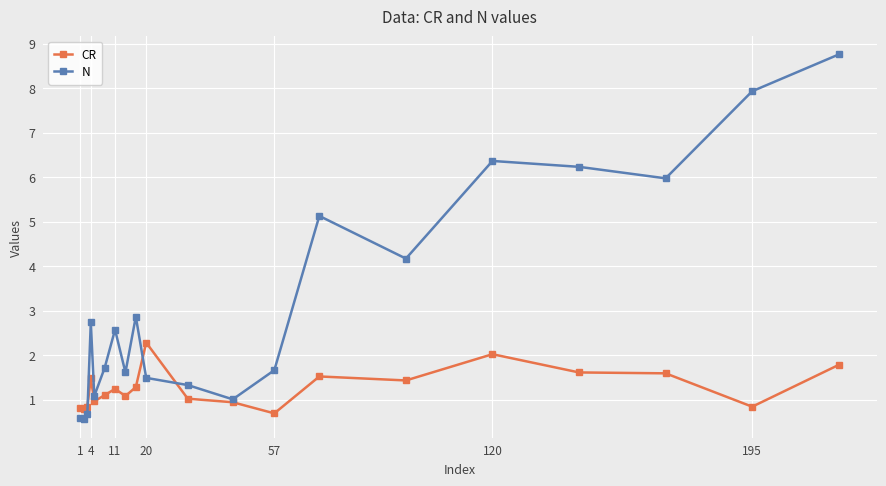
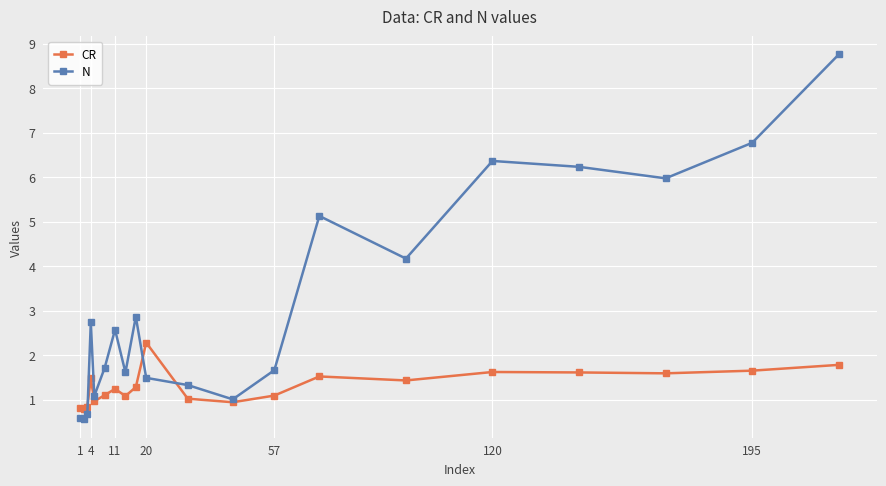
  {
    "CR": {
      "1": 0.8,
      "4": 1.5,
      "11": 1.2,
      "20": 2.3,
-     "57": 0.7,
-     "120": 2.0,
-     "195": 0.8
+     "57": 1.1,
+     "120": 1.6,
+     "195": 1.7
    },
    "N": {
      "1": 0.6,
      "4": 2.7,
      "11": 2.6,
      "20": 1.5,
      "57": 1.7,
      "120": 6.4,
-     "195": 7.9
+     "195": 6.8
    }
  }
